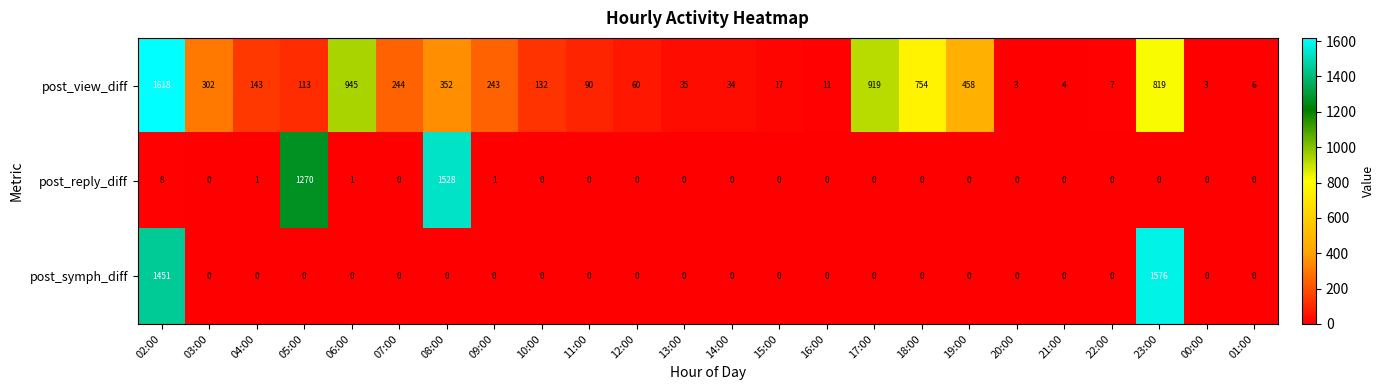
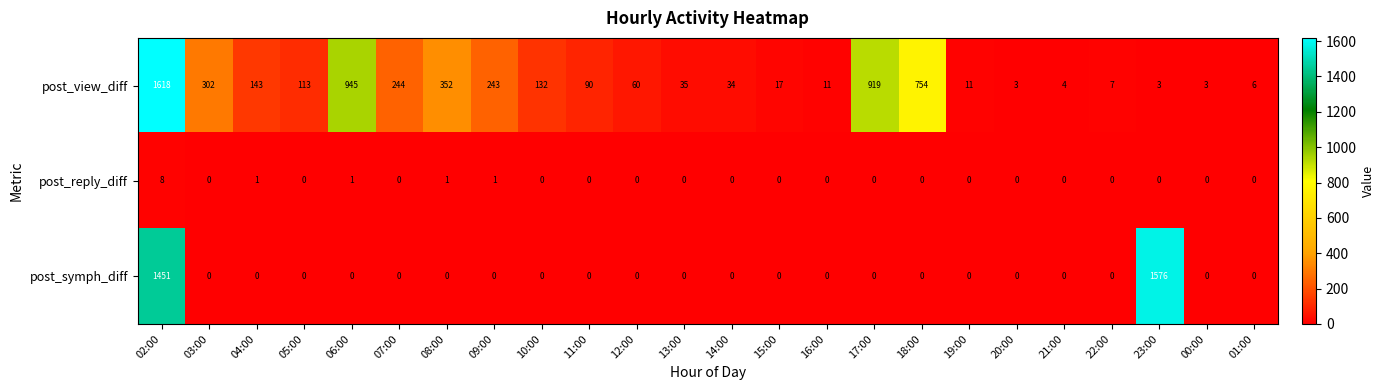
  {
    "post_view_diff": {
      "02:00": 1618,
      "03:00": 302,
      "04:00": 143,
      "05:00": 113,
      "06:00": 945,
      "07:00": 244,
      "08:00": 352,
      "09:00": 243,
      "10:00": 132,
      "11:00": 90,
      "12:00": 60,
      "13:00": 35,
      "14:00": 34,
      "15:00": 17,
      "16:00": 11,
      "17:00": 919,
      "18:00": 754,
-     "19:00": 458,
+     "19:00": 11,
      "20:00": 3,
      "21:00": 4,
      "22:00": 7,
-     "23:00": 819,
+     "23:00": 3,
      "00:00": 3,
      "01:00": 6
    },
    "post_reply_diff": {
      "02:00": 8,
      "03:00": 0,
      "04:00": 1,
-     "05:00": 1270,
+     "05:00": 0,
      "06:00": 1,
      "07:00": 0,
-     "08:00": 1528,
+     "08:00": 1,
      "09:00": 1,
      "10:00": 0,
      "11:00": 0,
      "12:00": 0,
      "13:00": 0,
      "14:00": 0,
      "15:00": 0,
      "16:00": 0,
      "17:00": 0,
      "18:00": 0,
      "19:00": 0,
      "20:00": 0,
      "21:00": 0,
      "22:00": 0,
      "23:00": 0,
      "00:00": 0,
      "01:00": 0
    },
    "post_symph_diff": {
      "02:00": 1451,
      "03:00": 0,
      "04:00": 0,
      "05:00": 0,
      "06:00": 0,
      "07:00": 0,
      "08:00": 0,
      "09:00": 0,
      "10:00": 0,
      "11:00": 0,
      "12:00": 0,
      "13:00": 0,
      "14:00": 0,
      "15:00": 0,
      "16:00": 0,
      "17:00": 0,
      "18:00": 0,
      "19:00": 0,
      "20:00": 0,
      "21:00": 0,
      "22:00": 0,
      "23:00": 1576,
      "00:00": 0,
      "01:00": 0
    }
  }
